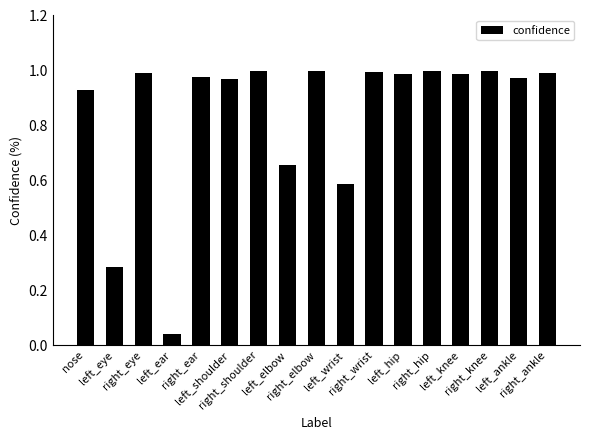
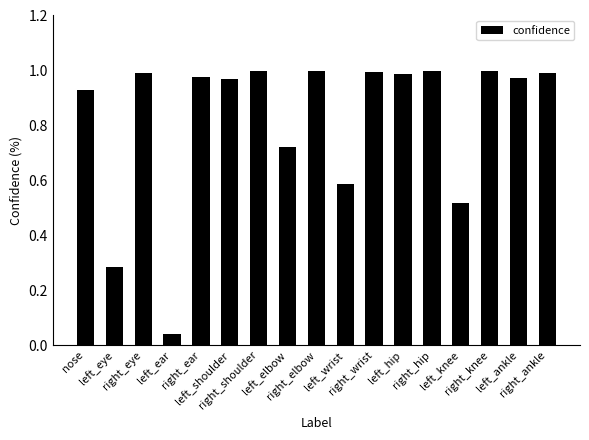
  {
    "nose": 0.93,
    "left_eye": 0.29,
    "right_eye": 0.99,
    "left_ear": 0.04,
    "right_ear": 0.98,
    "left_shoulder": 0.97,
    "right_shoulder": 1.00,
-   "left_elbow": 0.66,
+   "left_elbow": 0.72,
    "right_elbow": 1.00,
    "left_wrist": 0.59,
    "right_wrist": 1.00,
    "left_hip": 0.99,
    "right_hip": 1.00,
-   "left_knee": 0.99,
+   "left_knee": 0.52,
    "right_knee": 1.00,
    "left_ankle": 0.97,
    "right_ankle": 0.99
  }
